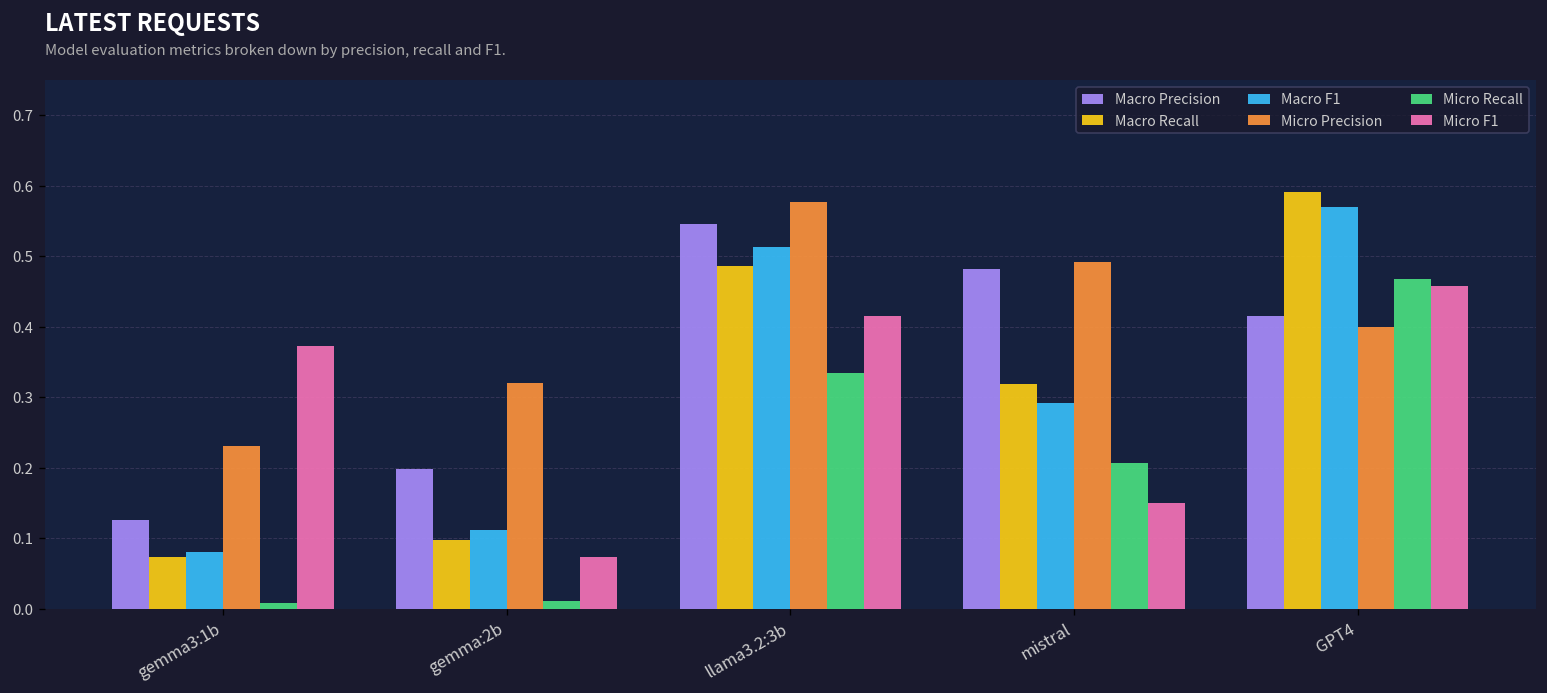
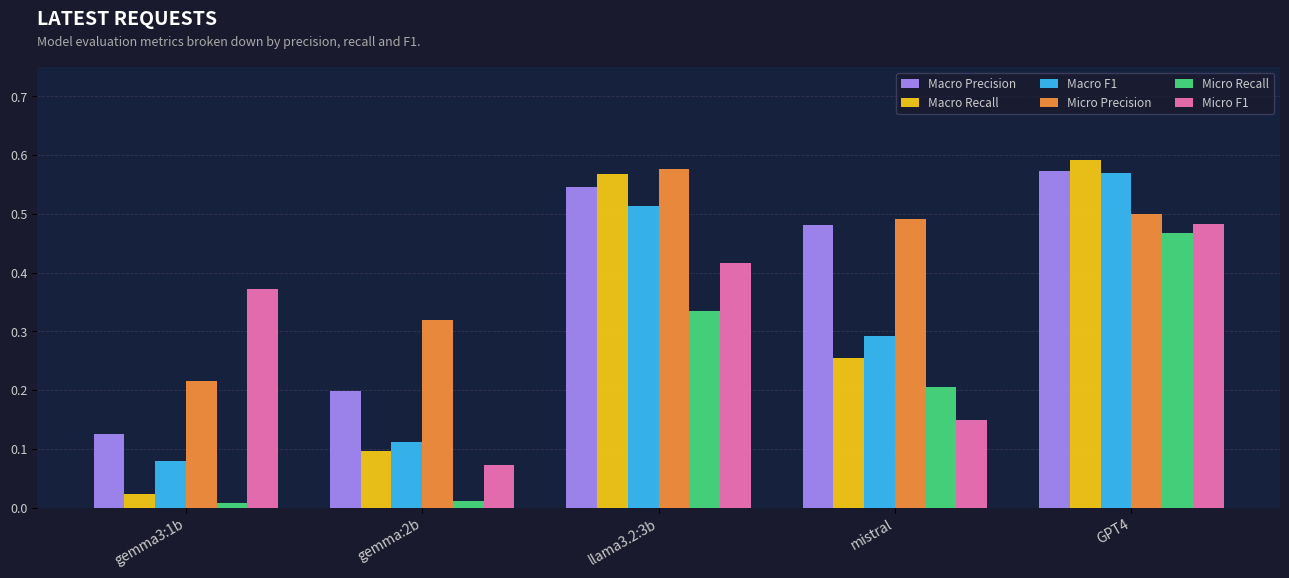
  {
    "Macro Precision": {
      "gemma3:1b": 0.13,
      "gemma:2b": 0.20,
      "llama3.2:3b": 0.55,
      "mistral": 0.48,
-     "GPT4": 0.41
+     "GPT4": 0.57
    },
    "Macro Recall": {
-     "gemma3:1b": 0.07,
+     "gemma3:1b": 0.02,
      "gemma:2b": 0.10,
-     "llama3.2:3b": 0.49,
-     "mistral": 0.32,
+     "llama3.2:3b": 0.57,
+     "mistral": 0.26,
      "GPT4": 0.59
    },
    "Macro F1": {
      "gemma3:1b": 0.08,
      "gemma:2b": 0.11,
      "llama3.2:3b": 0.51,
      "mistral": 0.29,
      "GPT4": 0.57
    },
    "Micro Precision": {
-     "gemma3:1b": 0.23,
+     "gemma3:1b": 0.22,
      "gemma:2b": 0.32,
      "llama3.2:3b": 0.58,
      "mistral": 0.49,
-     "GPT4": 0.4
+     "GPT4": 0.5
    },
    "Micro Recall": {
      "gemma3:1b": 0.01,
      "gemma:2b": 0.01,
      "llama3.2:3b": 0.33,
      "mistral": 0.21,
      "GPT4": 0.47
    },
    "Micro F1": {
      "gemma3:1b": 0.37,
      "gemma:2b": 0.07,
      "llama3.2:3b": 0.42,
      "mistral": 0.15,
-     "GPT4": 0.46
+     "GPT4": 0.48
    }
  }
